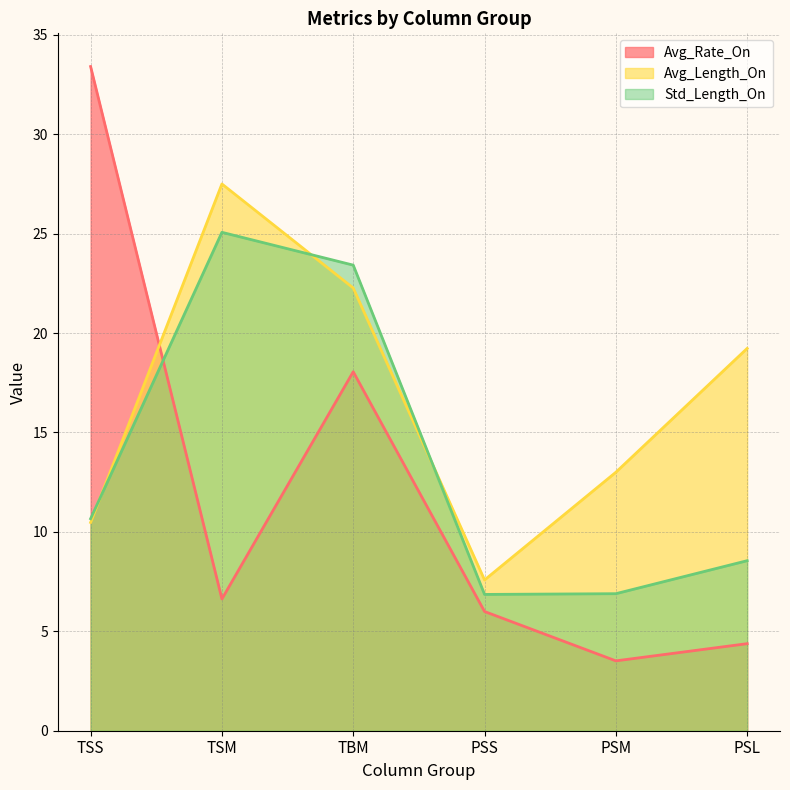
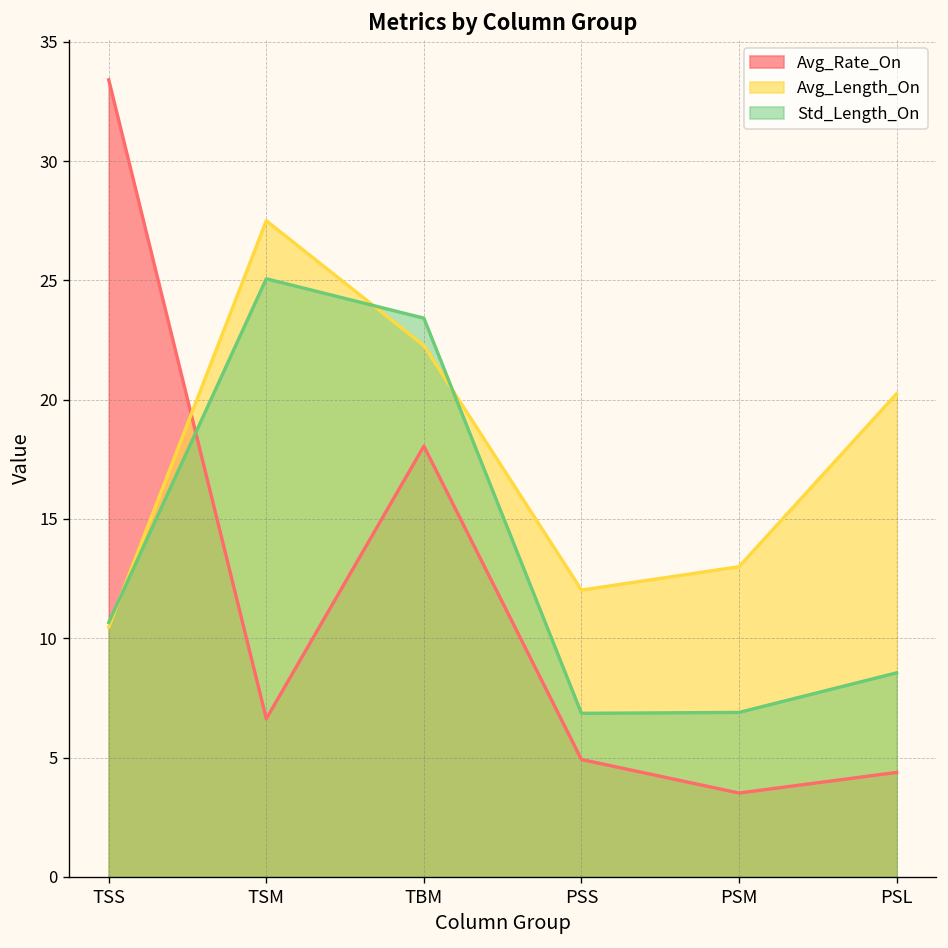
  {
    "Avg_Rate_On": {
      "TSS": 33.4,
      "TSM": 6.6,
      "TBM": 18.1,
-     "PSS": 6.0,
+     "PSS": 4.9,
      "PSM": 3.5,
      "PSL": 4.4
    },
    "Avg_Length_On": {
      "TSS": 10.5,
      "TSM": 27.5,
      "TBM": 22.3,
-     "PSS": 7.6,
+     "PSS": 12.0,
      "PSM": 13.0,
-     "PSL": 19.2
+     "PSL": 20.3
    },
    "Std_Length_On": {
      "TSS": 10.7,
      "TSM": 25.1,
      "TBM": 23.4,
      "PSS": 6.9,
      "PSM": 6.9,
      "PSL": 8.6
    }
  }
